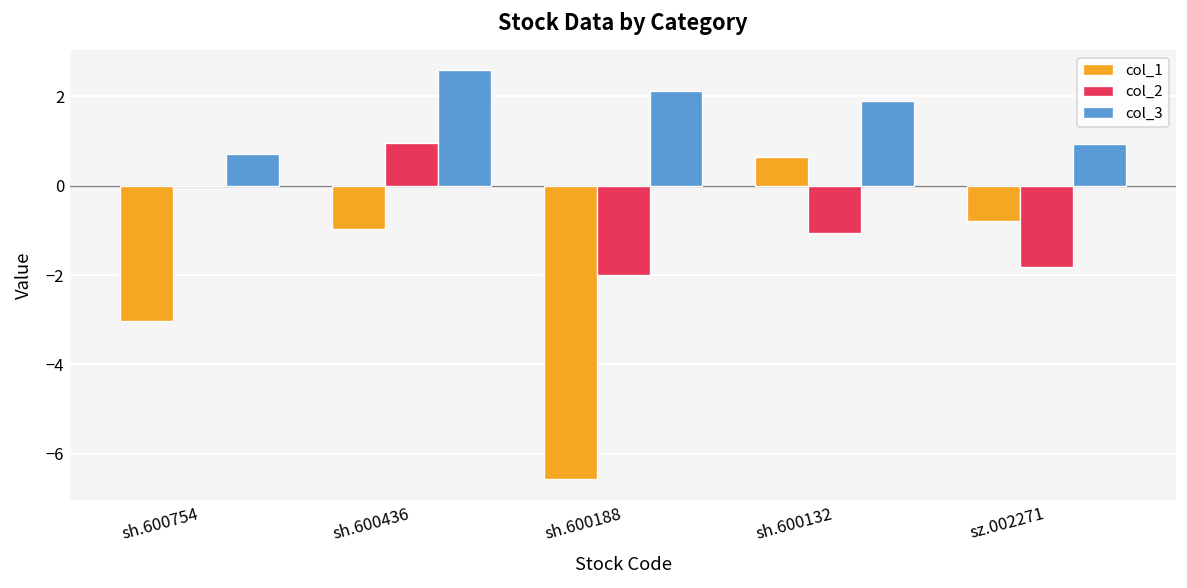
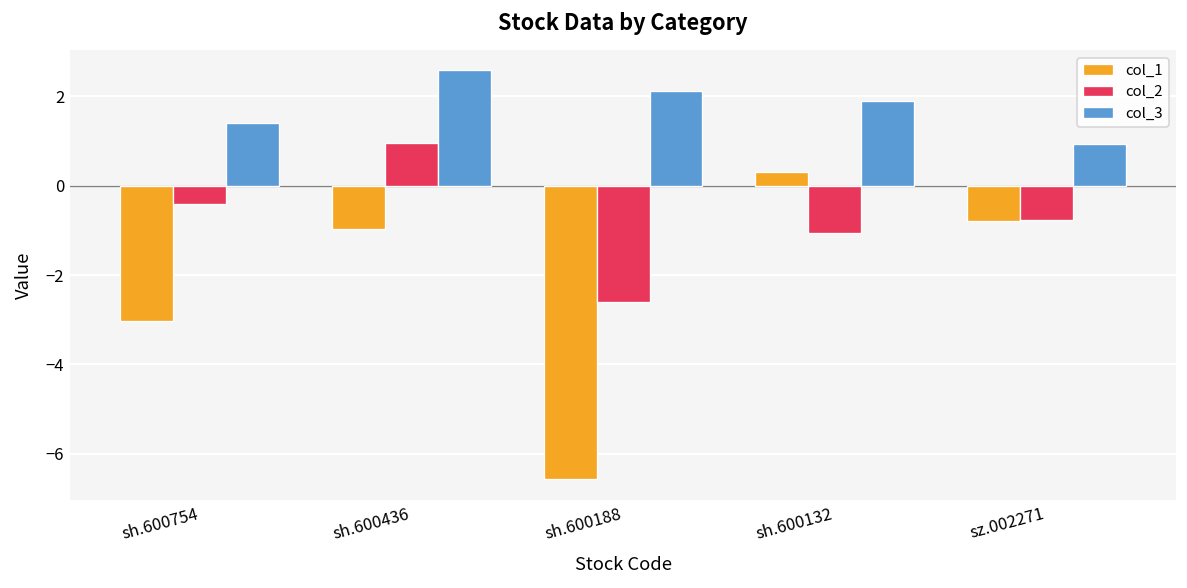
  {
    "col_1": {
      "sh.600754": -3.0,
      "sh.600436": -1.0,
      "sh.600188": -6.6,
-     "sh.600132": 0.6,
+     "sh.600132": 0.3,
      "sz.002271": -0.8
    },
    "col_2": {
-     "sh.600754": 0.0,
+     "sh.600754": -0.4,
      "sh.600436": 1.0,
-     "sh.600188": -2.0,
+     "sh.600188": -2.6,
      "sh.600132": -1.1,
-     "sz.002271": -1.8
+     "sz.002271": -0.8
    },
    "col_3": {
-     "sh.600754": 0.7,
+     "sh.600754": 1.4,
      "sh.600436": 2.6,
      "sh.600188": 2.1,
      "sh.600132": 1.9,
      "sz.002271": 0.9
    }
  }
